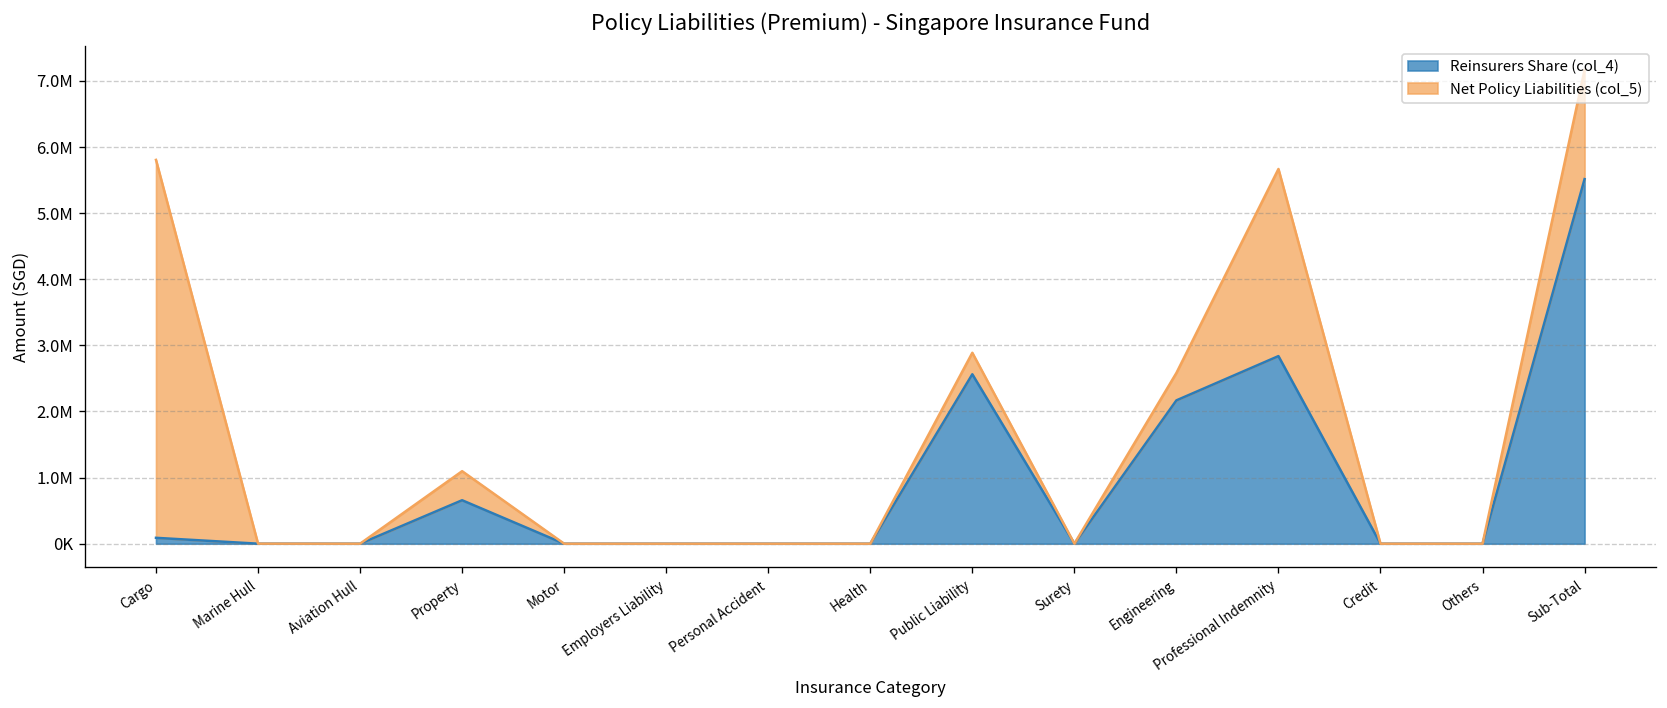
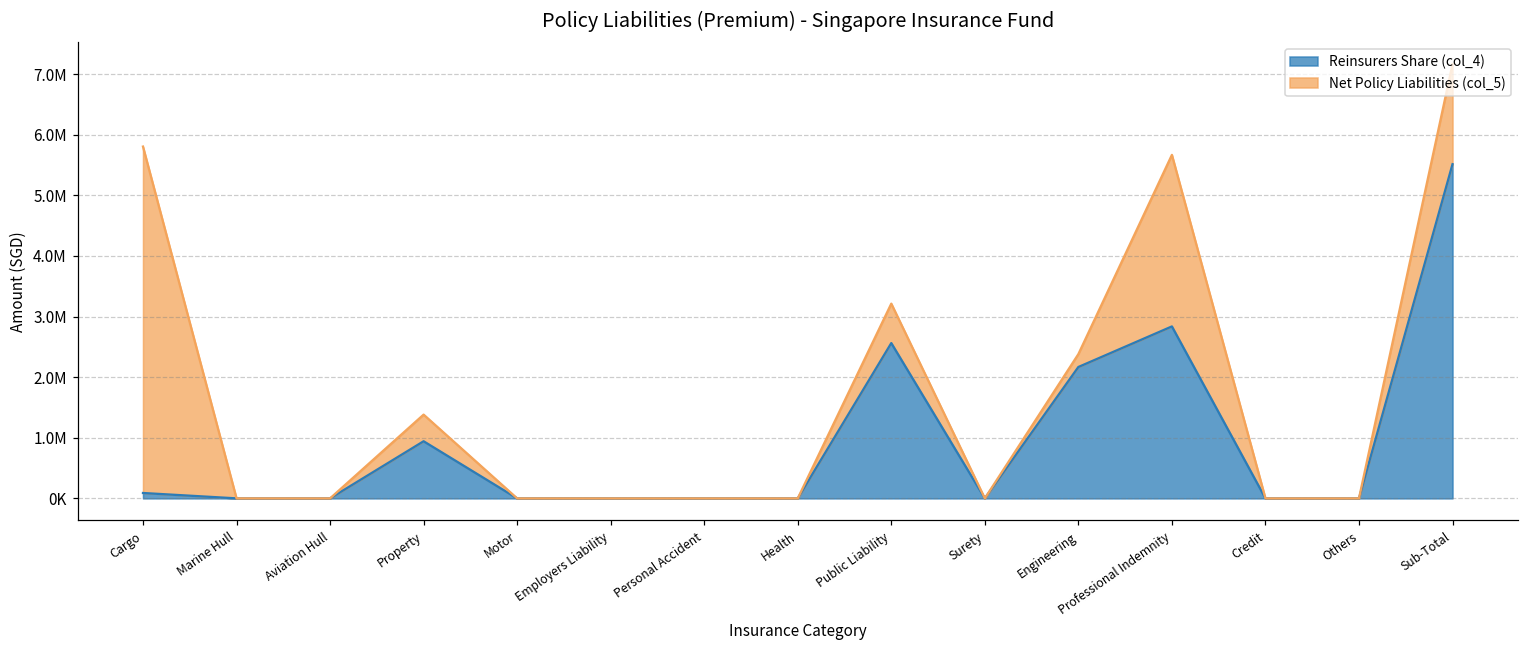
  {
    "Reinsurers Share (col_4)": {
      "Cargo": 100000,
-     "Property": 700000,
+     "Property": 900000,
      "Public Liability": 2600000,
      "Engineering": 2200000,
      "Professional Indemnity": 2800000,
      "Sub-Total": 5500000
    },
    "Net Policy Liabilities (col_5)": {
      "Cargo": 5700000,
      "Property": 400000,
-     "Public Liability": 300000,
-     "Engineering": 400000,
+     "Public Liability": 700000,
+     "Engineering": 200000,
      "Professional Indemnity": 2800000
    }
  }
